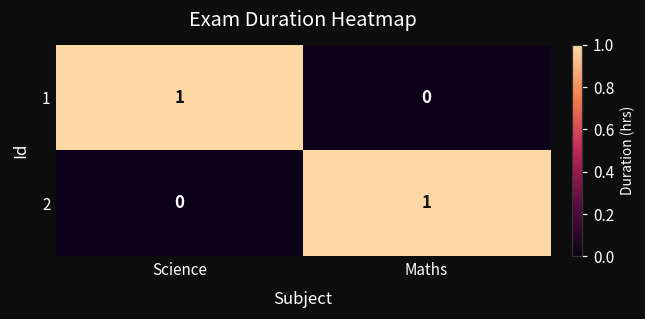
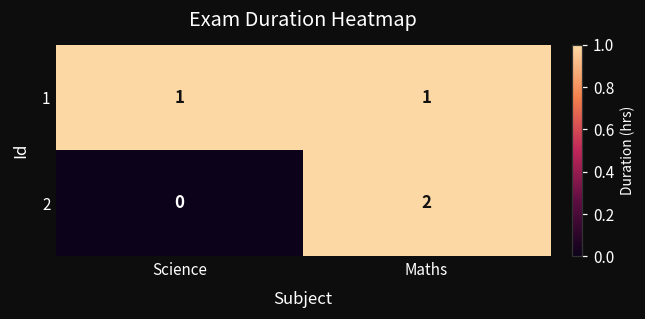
  {
    "1": {
      "Science": 1,
-     "Maths": 0
+     "Maths": 1
    },
    "2": {
      "Science": 0,
-     "Maths": 1
+     "Maths": 2
    }
  }
